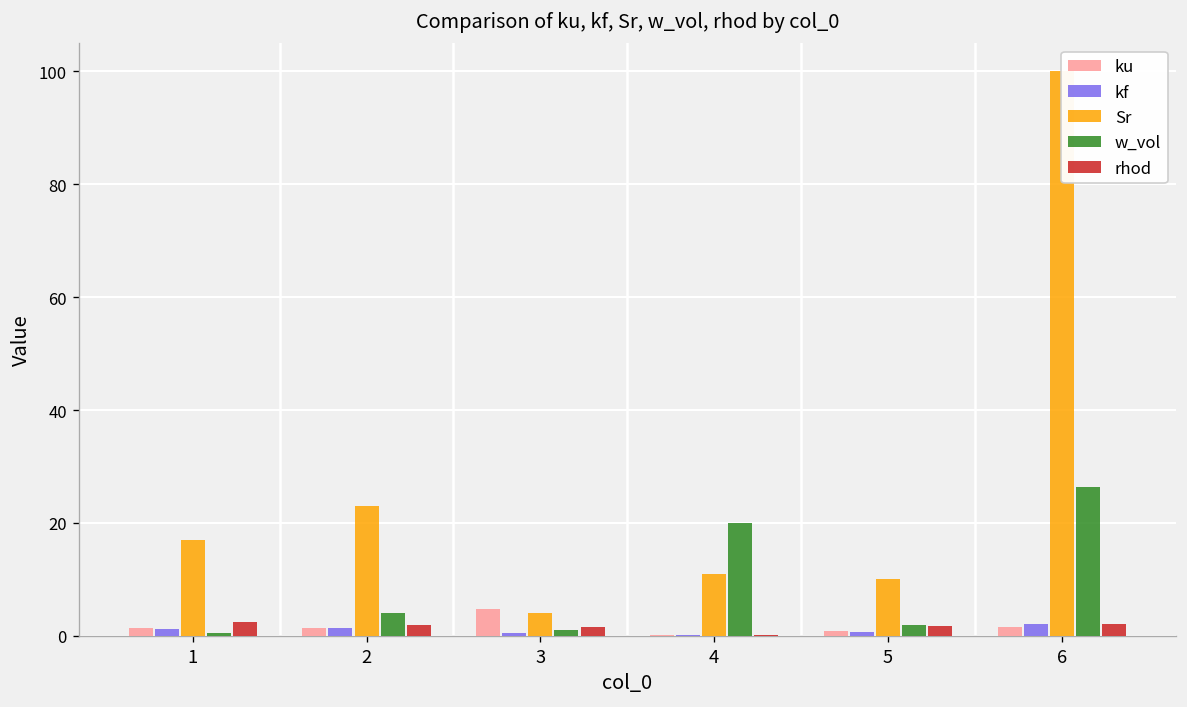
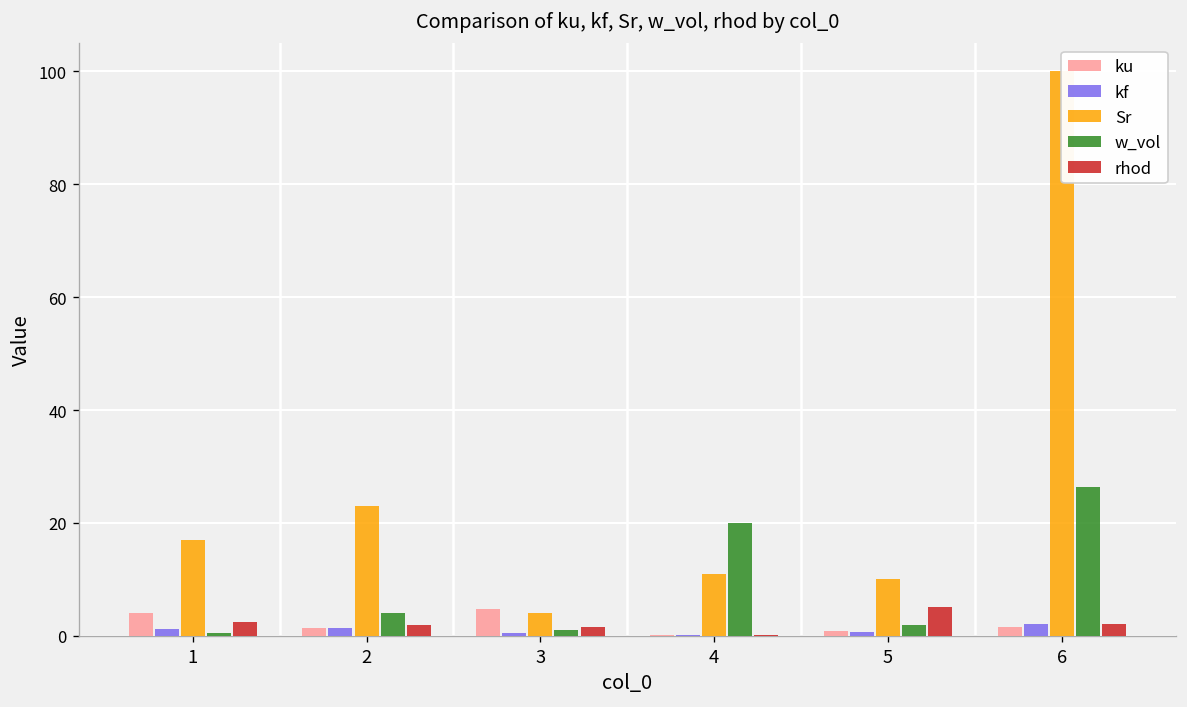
  {
    "ku": {
-     "1": 1,
+     "1": 4,
      "2": 1,
      "3": 5,
      "5": 1,
      "6": 2
    },
    "kf": {
      "1": 1,
      "2": 1,
      "5": 1,
      "6": 2
    },
    "Sr": {
      "1": 17,
      "2": 23,
      "3": 4,
      "4": 11,
      "5": 10
    },
    "w_vol": {
      "2": 4,
      "3": 1,
      "4": 20,
      "5": 2,
      "6": 26
    },
    "rhod": {
      "1": 2,
      "2": 2,
      "3": 2,
-     "5": 2,
+     "5": 5,
      "6": 2
    }
  }
